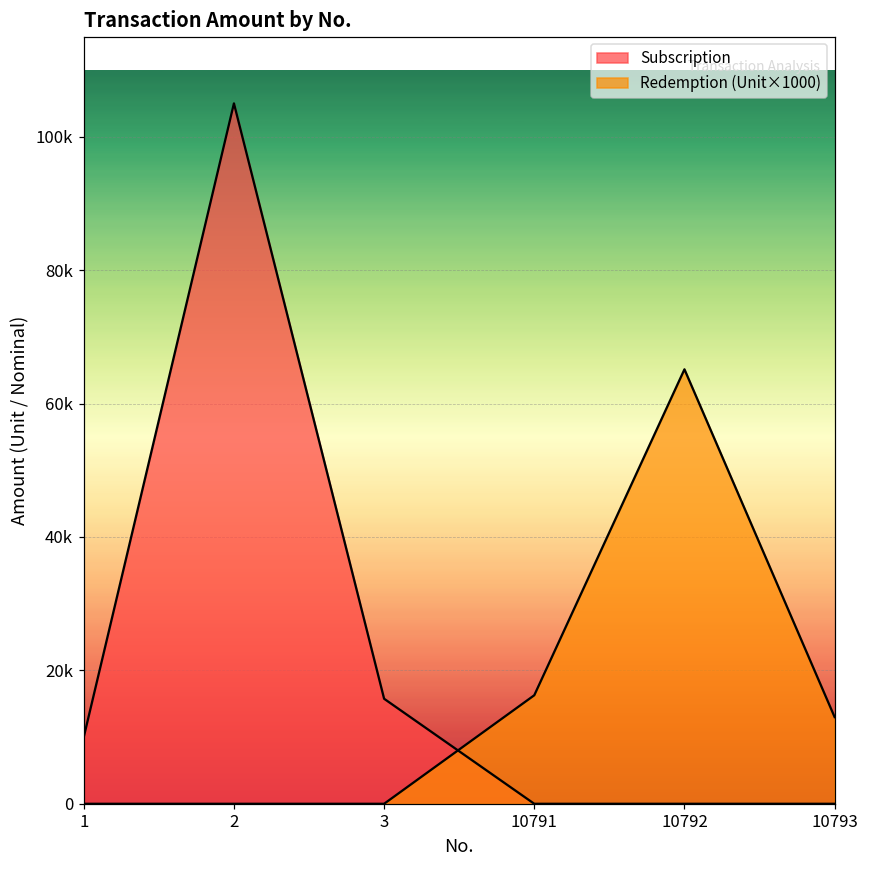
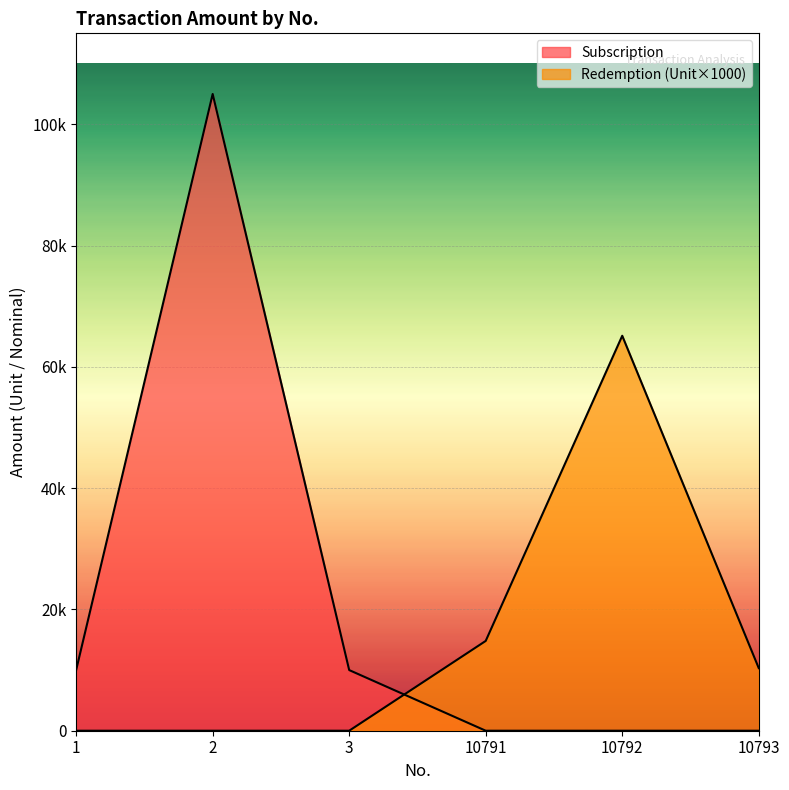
  {
    "Subscription": {
      "1": 10000,
      "2": 105000,
-     "3": 16000,
+     "3": 10000,
      "10791": 0,
      "10792": 0,
      "10793": 0
    },
    "Redemption (Unit×1000)": {
      "1": 0,
      "2": 0,
      "3": 0,
-     "10791": 16000,
+     "10791": 15000,
      "10792": 65000,
-     "10793": 13000
+     "10793": 10000
    }
  }
